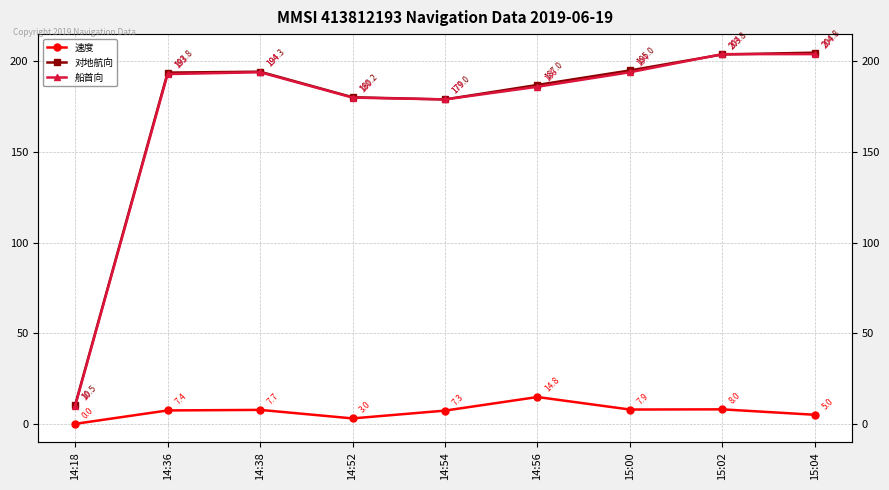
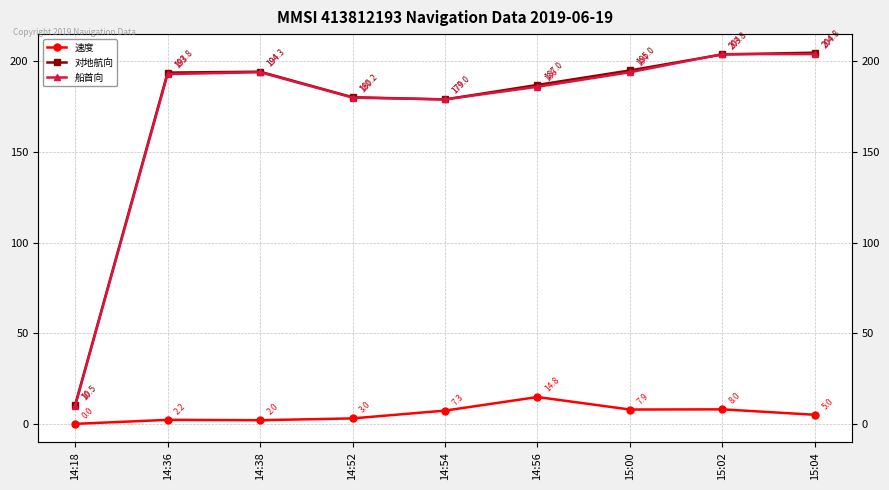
  {
    "速度": {
      "14:18": 0.0,
-     "14:36": 7.4,
-     "14:38": 7.7,
+     "14:36": 2.2,
+     "14:38": 2.0,
      "14:52": 3.0,
      "14:54": 7.3,
      "14:56": 14.8,
      "15:00": 7.9,
      "15:02": 8.0,
      "15:04": 5.0
    }
  }
